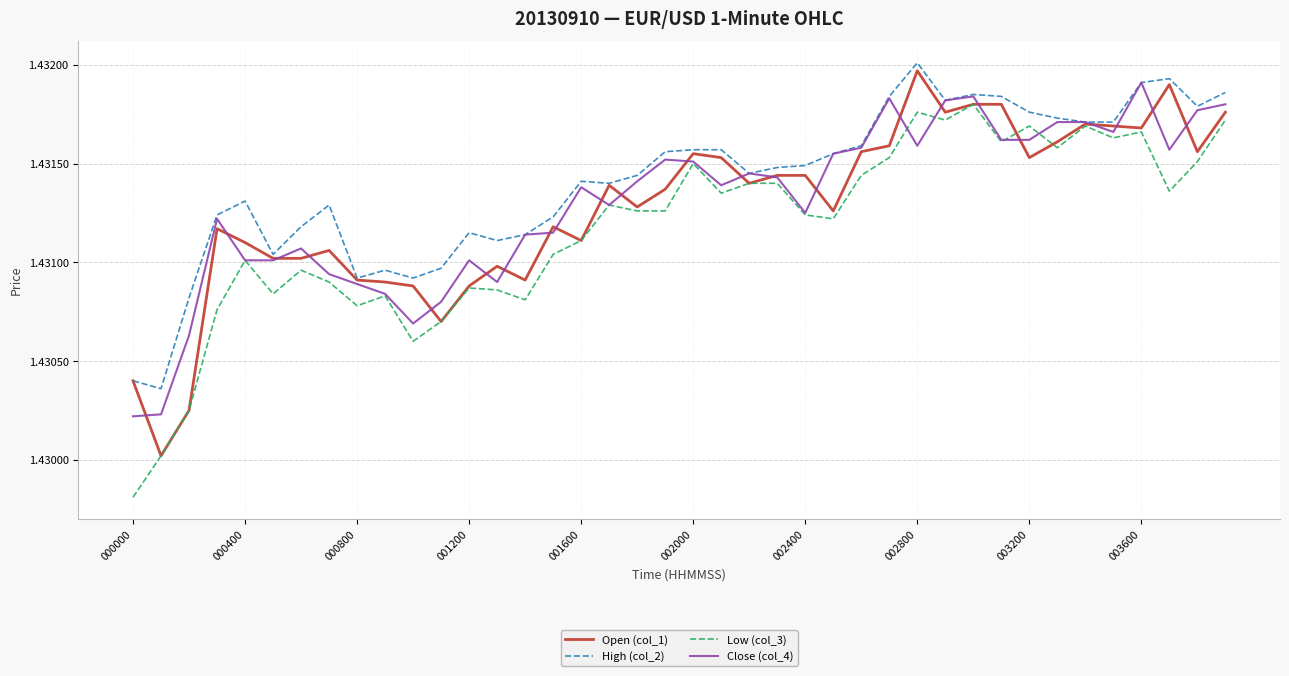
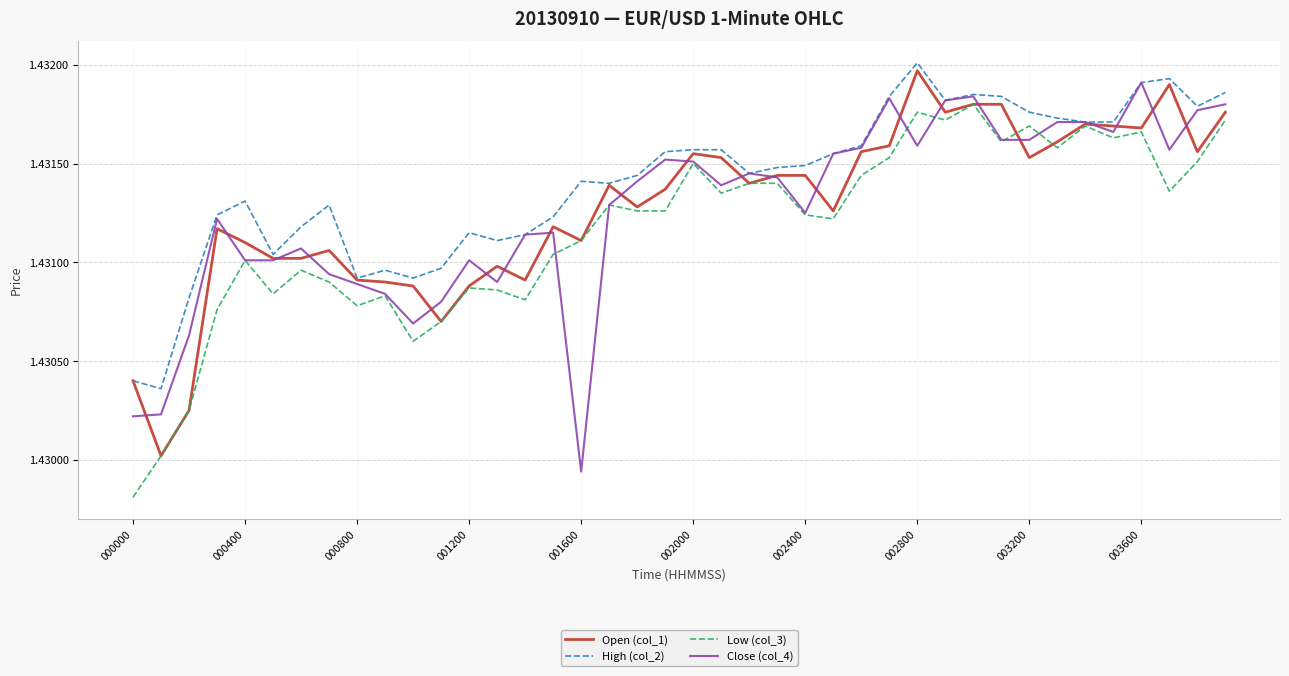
  {
    "Open (col_1)": {
      "000400": 1.43110,
      "002000": 1.43155,
      "002400": 1.43144,
      "002800": 1.43197,
      "003200": 1.43153,
      "003600": 1.43168
    },
    "High (col_2)": {
      "000400": 1.43131,
      "001200": 1.43115,
      "001600": 1.43141,
      "002000": 1.43157,
      "002400": 1.43149,
      "002800": 1.43201,
      "003200": 1.43176
    },
    "Low (col_3)": {
      "000000": 1.42981,
      "000800": 1.43078,
      "002800": 1.43176,
      "003200": 1.43169,
      "003600": 1.43166
    },
    "Close (col_4)": {
      "000000": 1.43022,
      "000800": 1.43089,
      "001200": 1.43101,
-     "001600": 1.43138,
+     "001600": 1.42994,
      "002800": 1.43159,
      "003200": 1.43162
    }
  }
